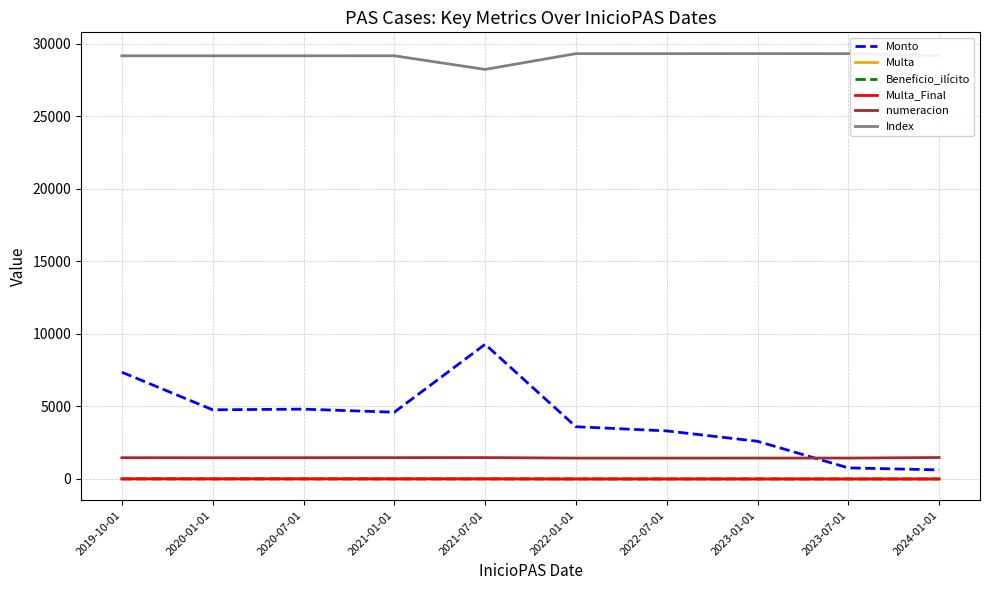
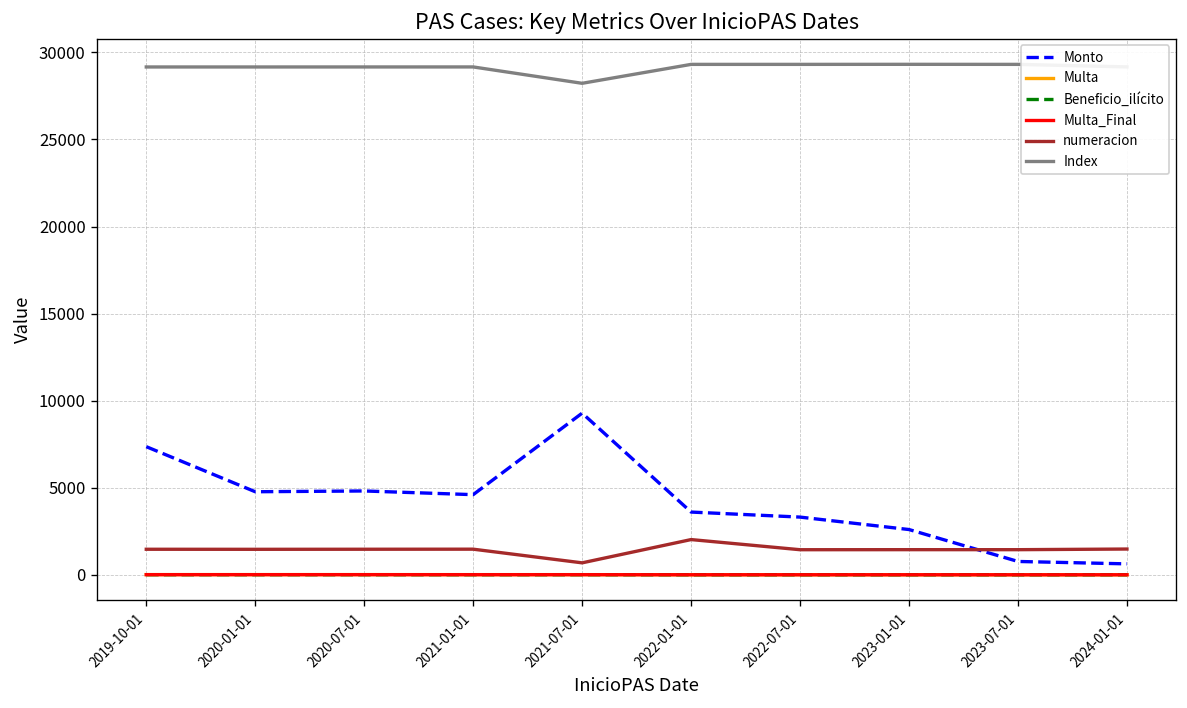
  {
    "Monto": {
      "2019-10-01": 7400,
      "2020-01-01": 4800,
      "2020-07-01": 4800,
      "2021-01-01": 4600,
      "2021-07-01": 9300,
      "2022-01-01": 3600,
      "2022-07-01": 3300,
      "2023-01-01": 2600,
      "2023-07-01": 800,
      "2024-01-01": 600
    },
    "Multa_Final": {
      "2019-10-01": 0,
      "2020-01-01": 0,
      "2020-07-01": 0,
      "2021-01-01": 0,
      "2021-07-01": 0,
      "2022-01-01": 0,
      "2022-07-01": 0,
      "2023-01-01": 0,
      "2023-07-01": 0,
      "2024-01-01": 0
    },
    "numeracion": {
      "2019-10-01": 1500,
      "2020-01-01": 1500,
      "2020-07-01": 1500,
      "2021-01-01": 1500,
-     "2021-07-01": 1500,
-     "2022-01-01": 1400,
+     "2021-07-01": 700,
+     "2022-01-01": 2000,
      "2022-07-01": 1400,
      "2023-01-01": 1400,
      "2023-07-01": 1400,
      "2024-01-01": 1500
    },
    "Index": {
      "2019-10-01": 29200,
      "2020-01-01": 29200,
      "2020-07-01": 29200,
      "2021-01-01": 29200,
      "2021-07-01": 28200,
      "2022-01-01": 29300,
      "2022-07-01": 29300,
      "2023-01-01": 29300,
      "2023-07-01": 29300
    }
  }
